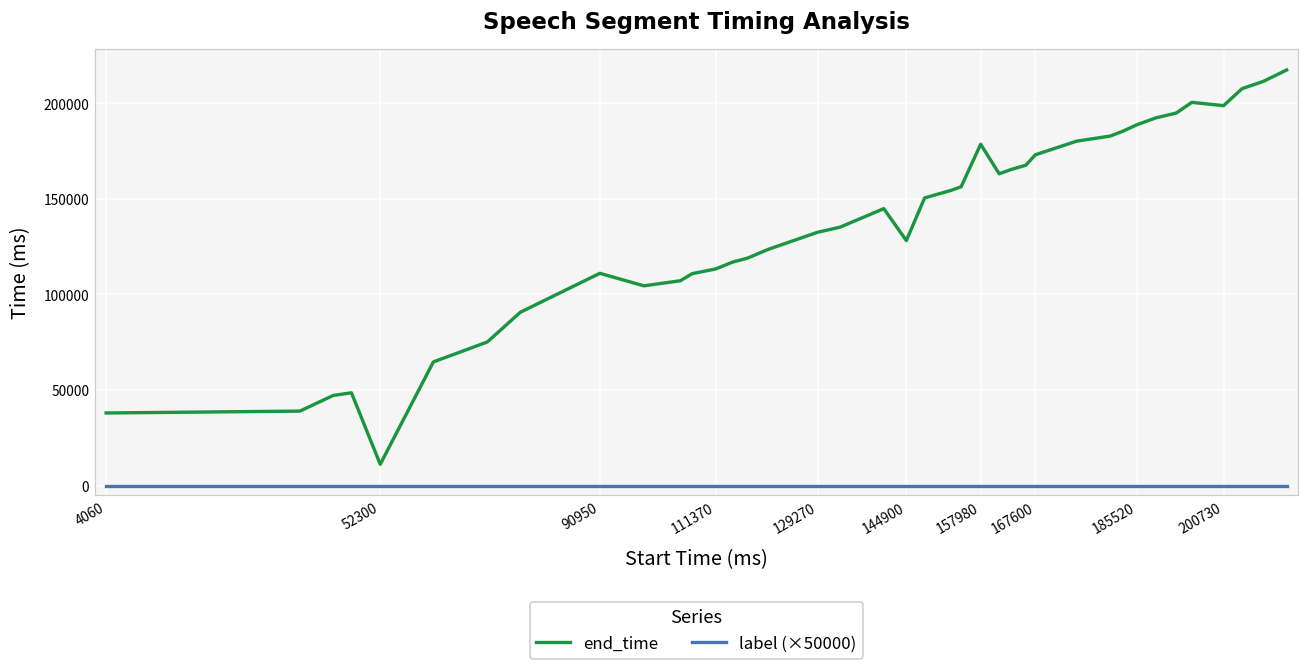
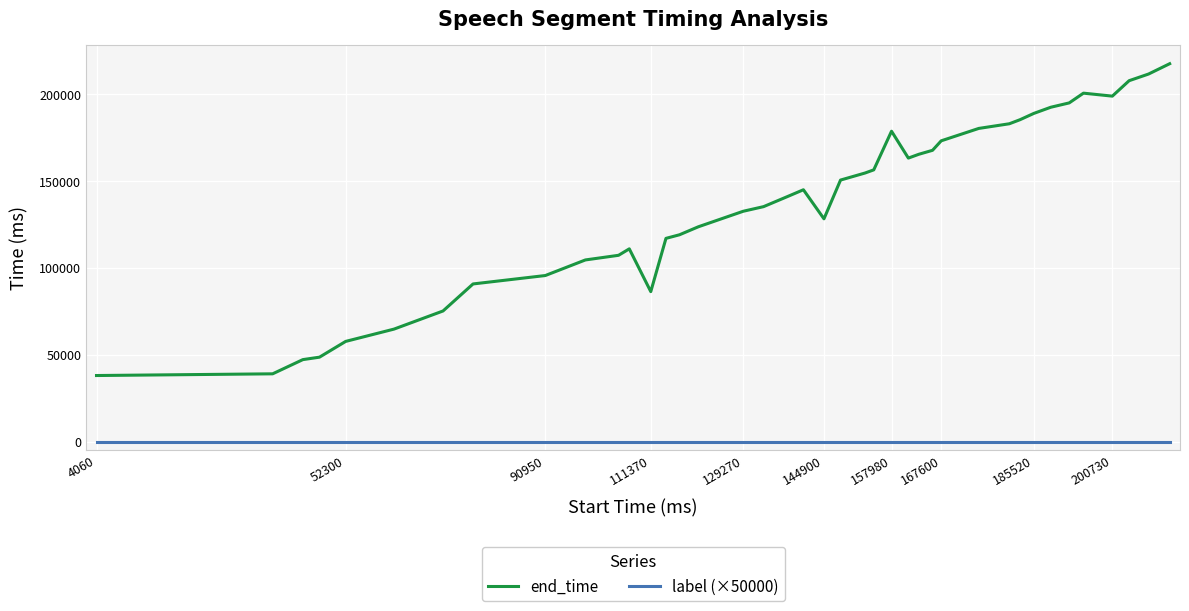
  {
    "end_time": {
      "4060": 38000,
-     "52300": 11000,
-     "90950": 111000,
-     "111370": 113000,
+     "52300": 58000,
+     "90950": 96000,
+     "111370": 86000,
      "129270": 133000,
      "144900": 128000,
      "157980": 179000,
      "167600": 173000,
      "185520": 189000,
      "200730": 199000
    },
    "label (×50000)": {
      "4060": 0,
      "52300": 0,
      "90950": 0,
      "111370": 0,
      "129270": 0,
      "144900": 0,
      "157980": 0,
      "167600": 0,
      "185520": 0,
      "200730": 0
    }
  }
